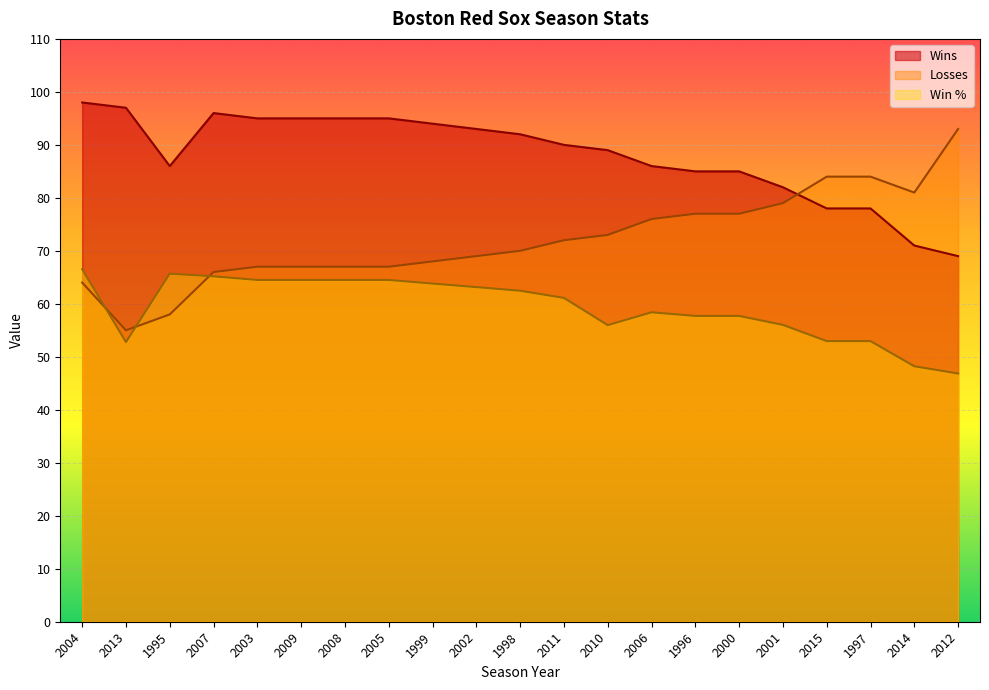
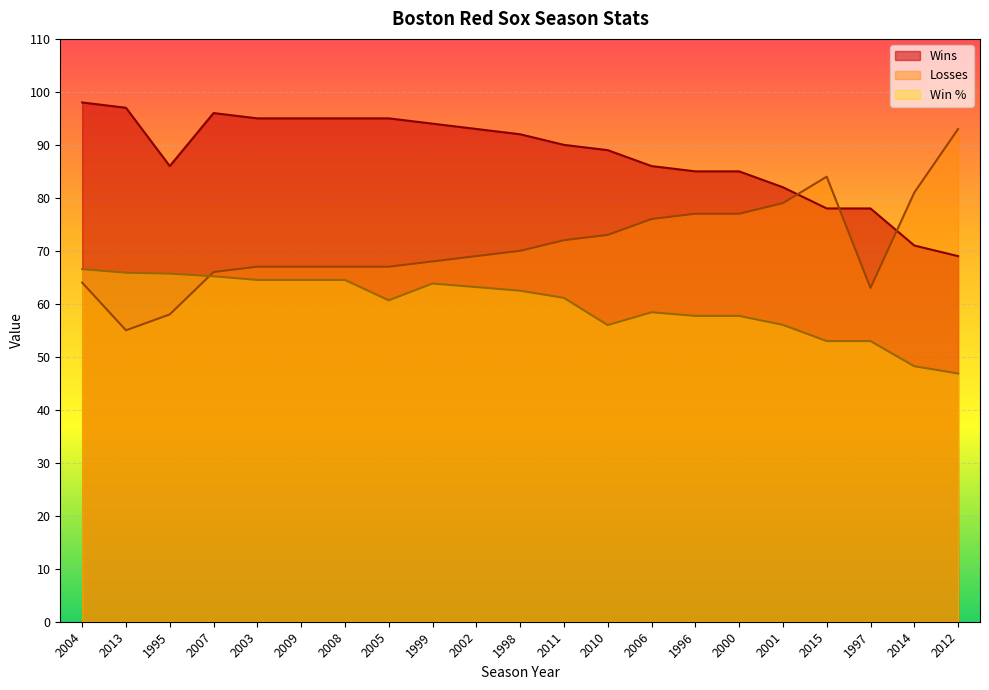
  {
    "Wins": {
      "2004": 98,
      "2013": 97,
      "1995": 86,
      "2007": 96,
      "2003": 95,
      "2009": 95,
      "2008": 95,
      "2005": 95,
      "1999": 94,
      "2002": 93,
      "1998": 92,
      "2011": 90,
      "2010": 89,
      "2006": 86,
      "1996": 85,
      "2000": 85,
      "2001": 82,
      "2015": 78,
      "1997": 78,
      "2014": 71,
      "2012": 69
    },
    "Losses": {
      "2004": 64,
      "2013": 55,
      "1995": 58,
      "2007": 66,
      "2003": 67,
      "2009": 67,
      "2008": 67,
      "2005": 67,
      "1999": 68,
      "2002": 69,
      "1998": 70,
      "2011": 72,
      "2010": 73,
      "2006": 76,
      "1996": 77,
      "2000": 77,
      "2001": 79,
      "2015": 84,
-     "1997": 84,
+     "1997": 63,
      "2014": 81,
      "2012": 93
    },
    "Win %": {
      "2004": 67,
-     "2013": 53,
+     "2013": 66,
      "1995": 66,
      "2007": 65,
      "2003": 65,
      "2009": 65,
      "2008": 65,
-     "2005": 65,
+     "2005": 61,
      "1999": 64,
      "2002": 63,
      "1998": 62,
      "2011": 61,
      "2010": 56,
      "2006": 58,
      "1996": 58,
      "2000": 58,
      "2001": 56,
      "2015": 53,
      "1997": 53,
      "2014": 48,
      "2012": 47
    }
  }
